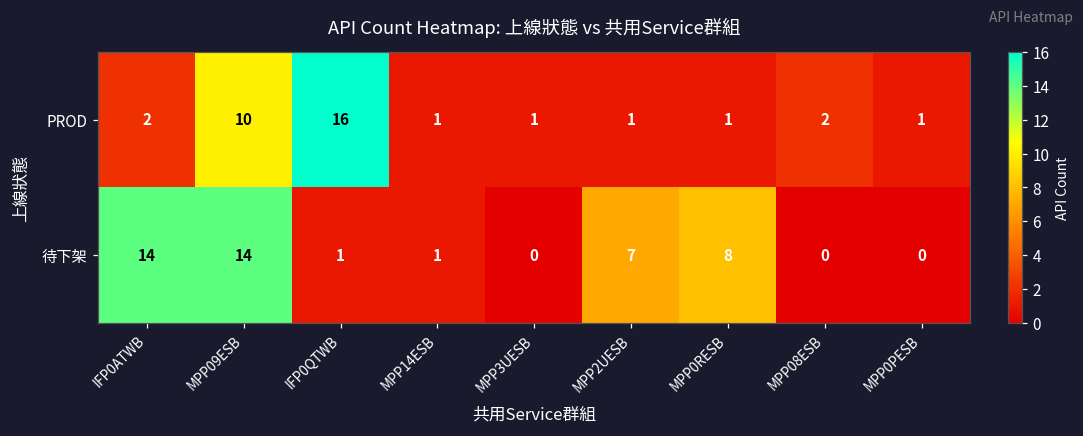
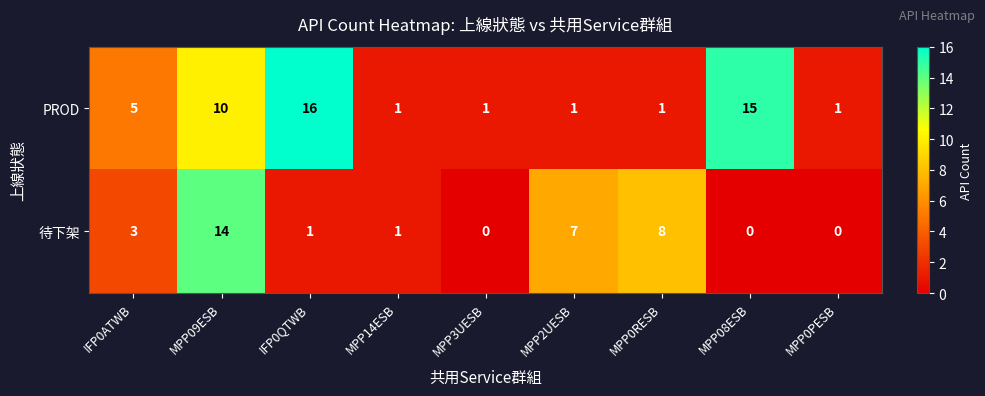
  {
    "PROD": {
-     "IFP0ATWB": 2,
+     "IFP0ATWB": 5,
      "MPP09ESB": 10,
      "IFP0QTWB": 16,
      "MPP14ESB": 1,
      "MPP3UESB": 1,
      "MPP2UESB": 1,
      "MPP0RESB": 1,
-     "MPP08ESB": 2,
+     "MPP08ESB": 15,
      "MPP0PESB": 1
    },
    "待下架": {
-     "IFP0ATWB": 14,
+     "IFP0ATWB": 3,
      "MPP09ESB": 14,
      "IFP0QTWB": 1,
      "MPP14ESB": 1,
      "MPP3UESB": 0,
      "MPP2UESB": 7,
      "MPP0RESB": 8,
      "MPP08ESB": 0,
      "MPP0PESB": 0
    }
  }
